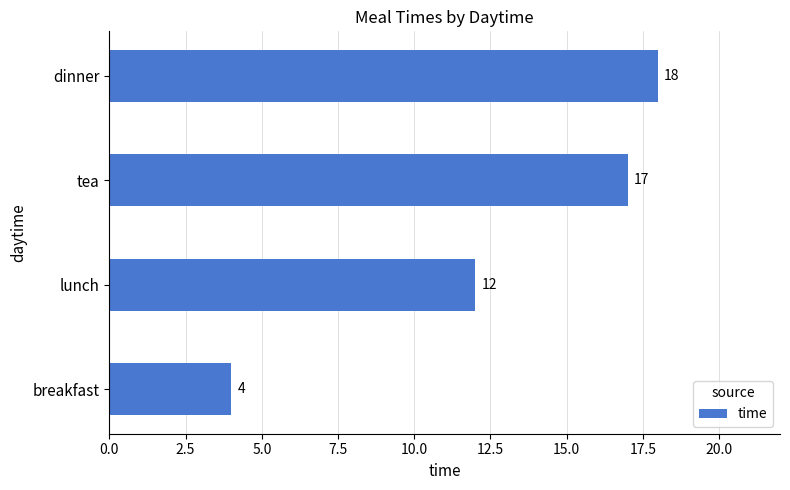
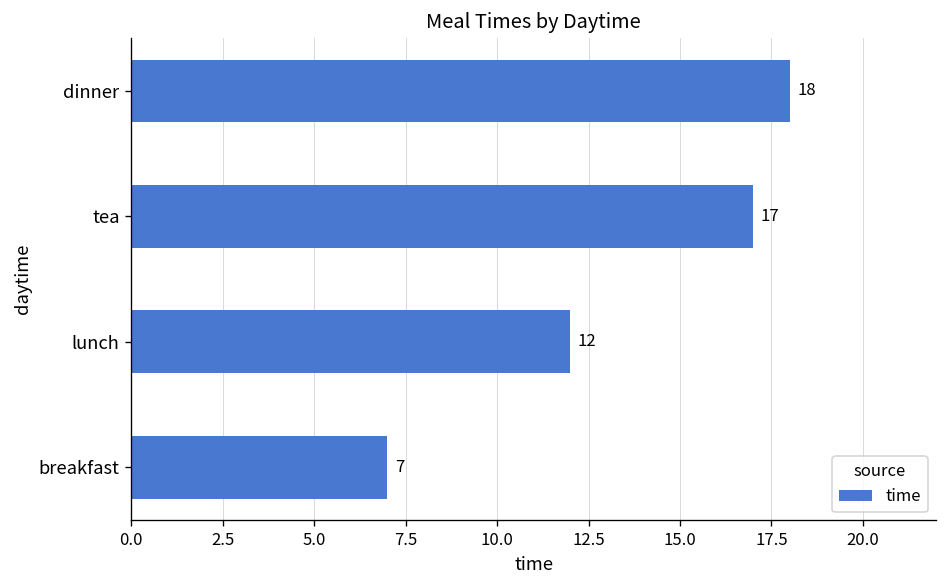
  {
    "dinner": 18,
    "tea": 17,
    "lunch": 12,
-   "breakfast": 4
+   "breakfast": 7
  }
